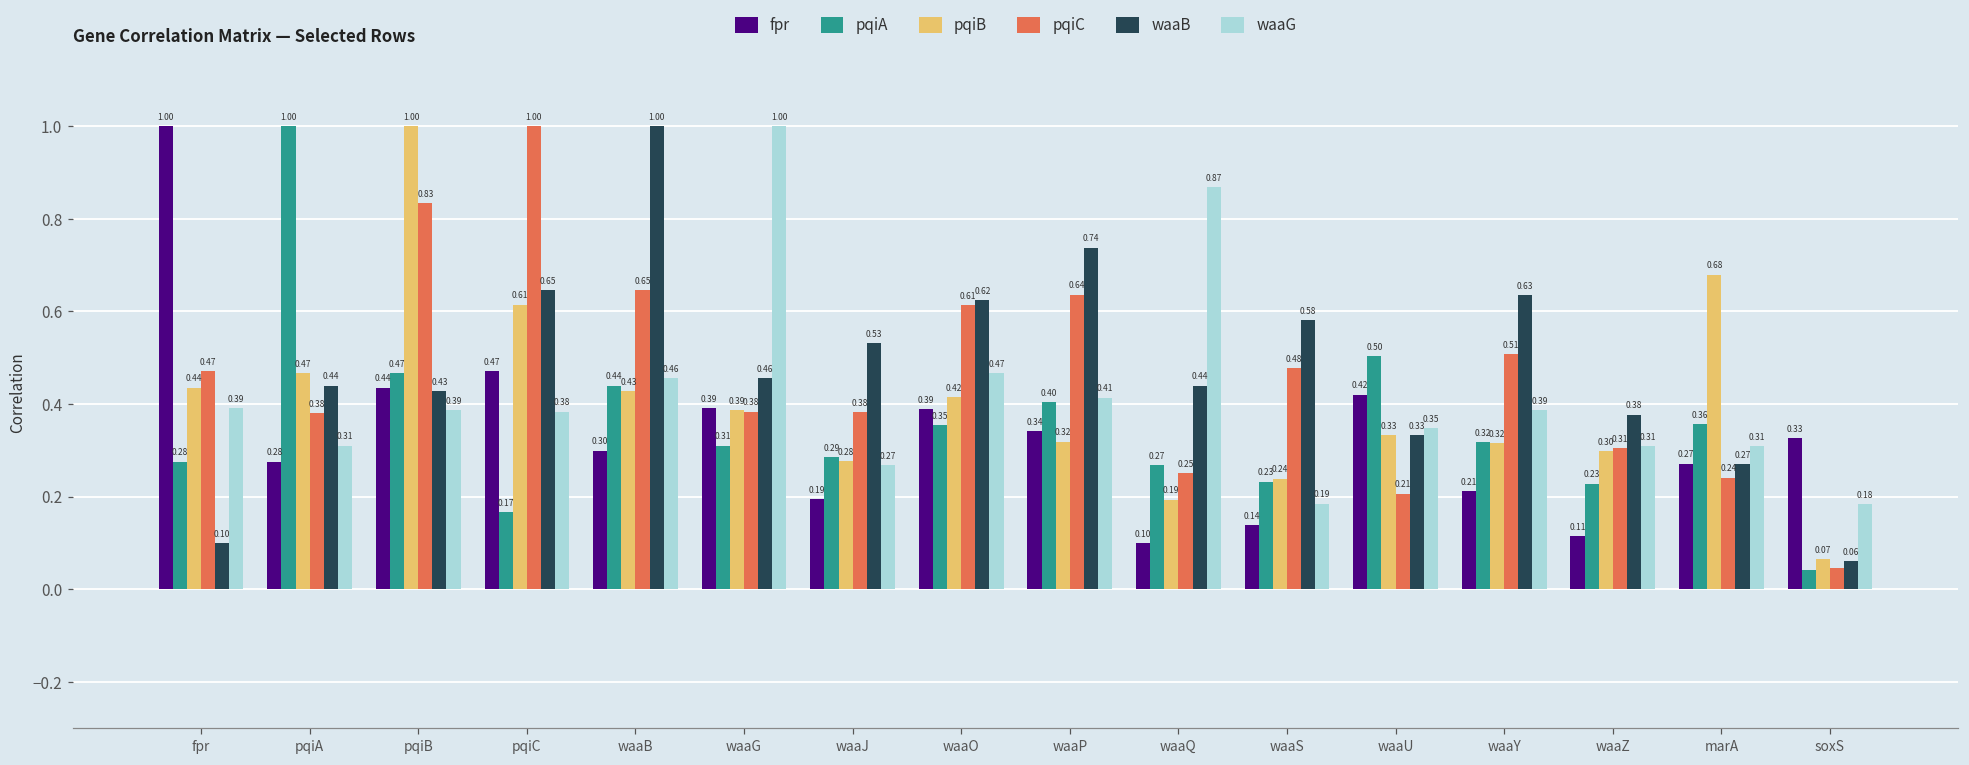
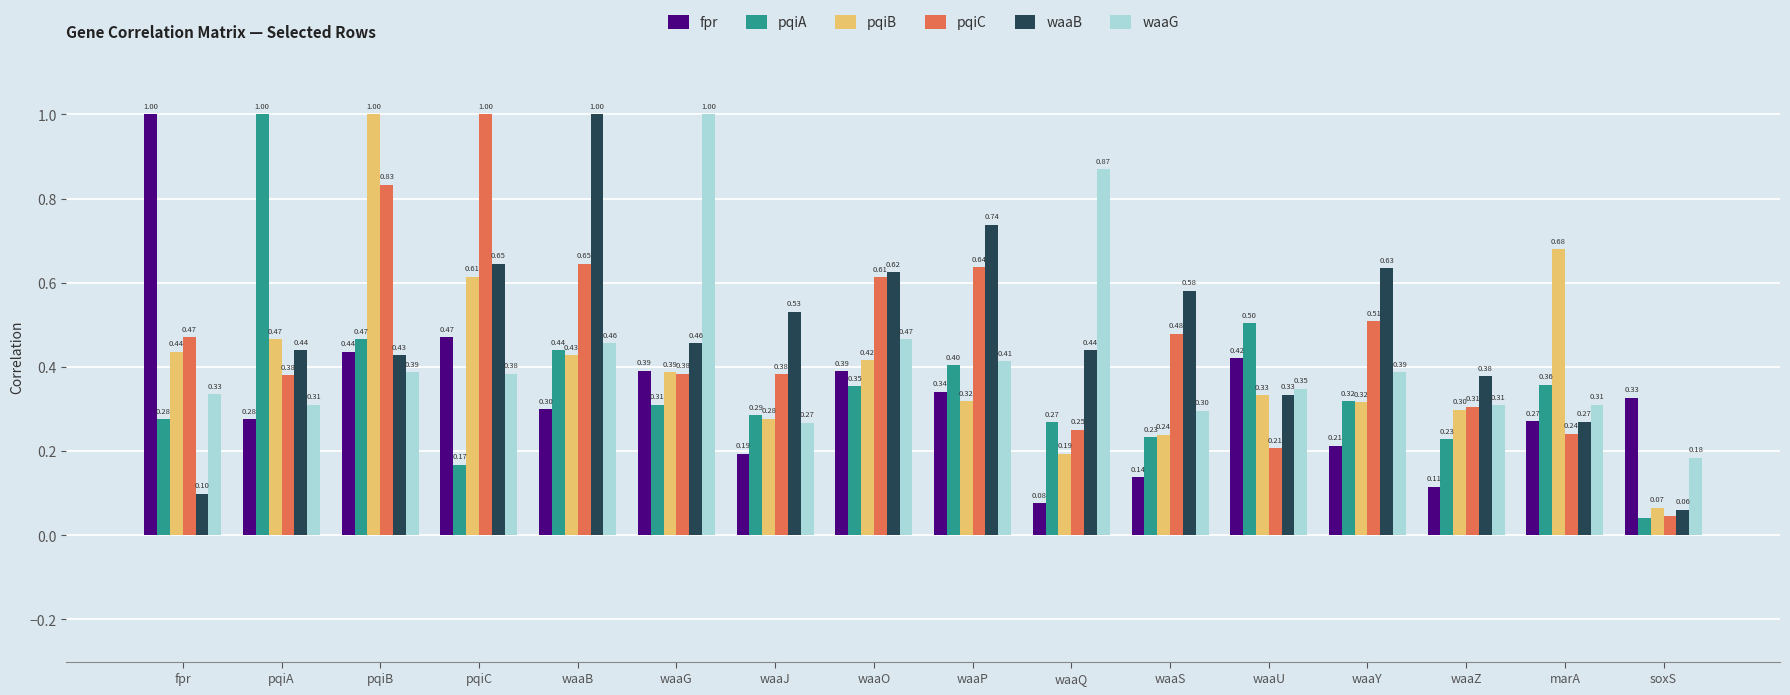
  {
    "fpr": {
      "fpr": 1.00,
      "pqiA": 0.28,
      "pqiB": 0.44,
      "pqiC": 0.47,
      "waaB": 0.30,
      "waaG": 0.39,
      "waaJ": 0.19,
      "waaO": 0.39,
      "waaP": 0.34,
-     "waaQ": 0.10,
+     "waaQ": 0.08,
      "waaS": 0.14,
      "waaU": 0.42,
      "waaY": 0.21,
      "waaZ": 0.11,
      "marA": 0.27,
      "soxS": 0.33
    },
    "pqiA": {
      "fpr": 0.28,
      "pqiA": 1.00,
      "pqiB": 0.47,
      "pqiC": 0.17,
      "waaB": 0.44,
      "waaG": 0.31,
      "waaJ": 0.29,
      "waaO": 0.35,
      "waaP": 0.40,
      "waaQ": 0.27,
      "waaS": 0.23,
      "waaU": 0.50,
      "waaY": 0.32,
      "waaZ": 0.23,
      "marA": 0.36
    },
    "pqiB": {
      "fpr": 0.44,
      "pqiA": 0.47,
      "pqiB": 1.00,
      "pqiC": 0.61,
      "waaB": 0.43,
      "waaG": 0.39,
      "waaJ": 0.28,
      "waaO": 0.42,
      "waaP": 0.32,
      "waaQ": 0.19,
      "waaS": 0.24,
      "waaU": 0.33,
      "waaY": 0.32,
      "waaZ": 0.30,
      "marA": 0.68,
      "soxS": 0.07
    },
    "pqiC": {
      "fpr": 0.47,
      "pqiA": 0.38,
      "pqiB": 0.83,
      "pqiC": 1.00,
      "waaB": 0.65,
      "waaG": 0.38,
      "waaJ": 0.38,
      "waaO": 0.61,
      "waaP": 0.64,
      "waaQ": 0.25,
      "waaS": 0.48,
      "waaU": 0.21,
      "waaY": 0.51,
      "waaZ": 0.31,
      "marA": 0.24
    },
    "waaB": {
      "fpr": 0.10,
      "pqiA": 0.44,
      "pqiB": 0.43,
      "pqiC": 0.65,
      "waaB": 1.00,
      "waaG": 0.46,
      "waaJ": 0.53,
      "waaO": 0.62,
      "waaP": 0.74,
      "waaQ": 0.44,
      "waaS": 0.58,
      "waaU": 0.33,
      "waaY": 0.63,
      "waaZ": 0.38,
      "marA": 0.27,
      "soxS": 0.06
    },
    "waaG": {
-     "fpr": 0.39,
+     "fpr": 0.33,
      "pqiA": 0.31,
      "pqiB": 0.39,
      "pqiC": 0.38,
      "waaB": 0.46,
      "waaG": 1.00,
      "waaJ": 0.27,
      "waaO": 0.47,
      "waaP": 0.41,
      "waaQ": 0.87,
-     "waaS": 0.19,
+     "waaS": 0.30,
      "waaU": 0.35,
      "waaY": 0.39,
      "waaZ": 0.31,
      "marA": 0.31,
      "soxS": 0.18
    }
  }
